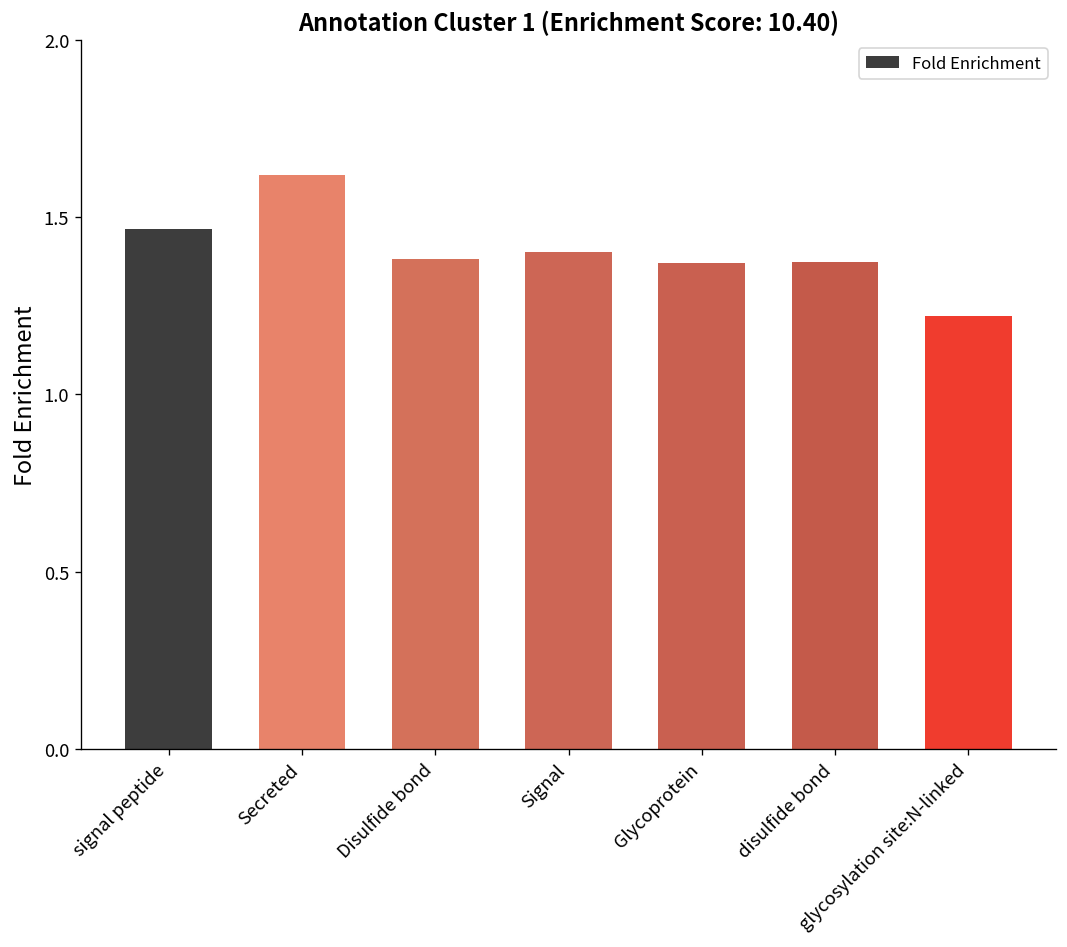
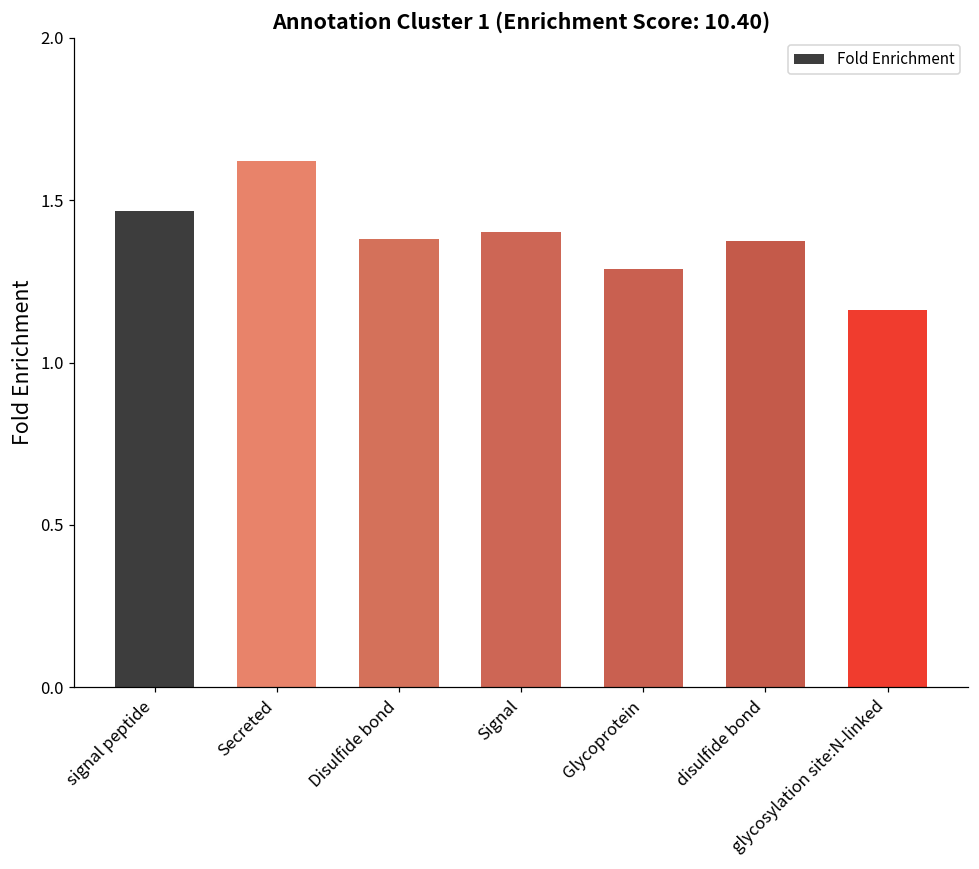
  {
    "signal peptide": 1.47,
    "Secreted": 1.62,
    "Disulfide bond": 1.38,
    "Signal": 1.40,
-   "Glycoprotein": 1.37,
+   "Glycoprotein": 1.29,
    "disulfide bond": 1.37,
-   "glycosylation site:N-linked": 1.22
+   "glycosylation site:N-linked": 1.16
  }
